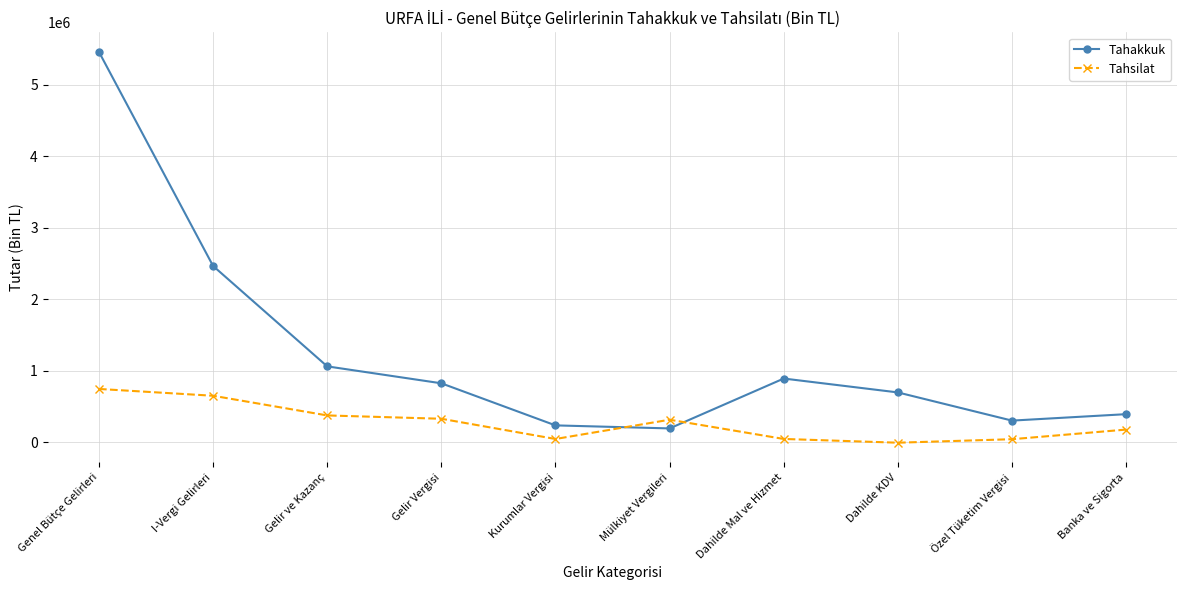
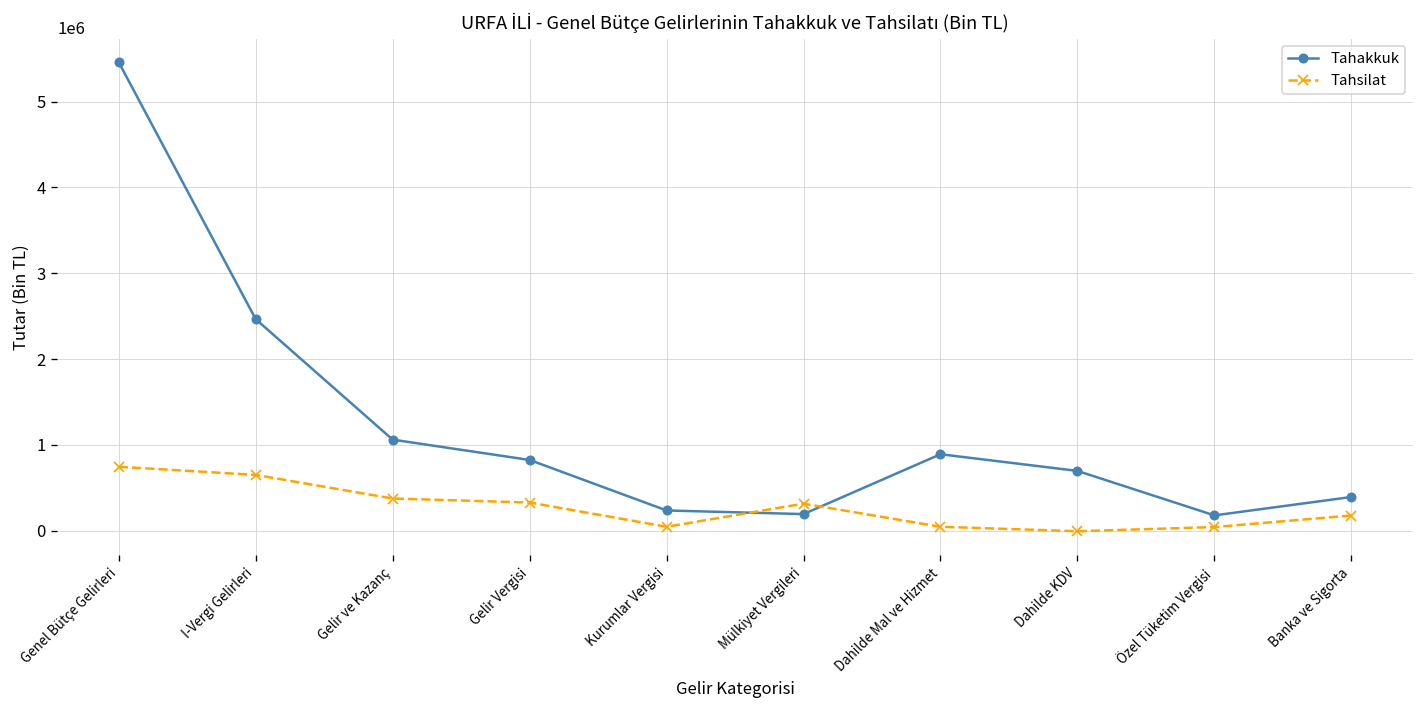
  {
    "Tahakkuk": {
      "Genel Bütçe Gelirleri": 5500000,
      "I-Vergi Gelirleri": 2500000,
      "Gelir ve Kazanç": 1100000,
      "Gelir Vergisi": 800000,
      "Kurumlar Vergisi": 200000,
      "Mülkiyet Vergileri": 200000,
      "Dahilde Mal ve Hizmet": 900000,
      "Dahilde KDV": 700000,
-     "Özel Tüketim Vergisi": 300000,
+     "Özel Tüketim Vergisi": 200000,
      "Banka ve Sigorta": 400000
    },
    "Tahsilat": {
      "Genel Bütçe Gelirleri": 700000,
      "I-Vergi Gelirleri": 700000,
      "Gelir ve Kazanç": 400000,
      "Gelir Vergisi": 300000,
      "Kurumlar Vergisi": 0,
      "Mülkiyet Vergileri": 300000,
      "Dahilde Mal ve Hizmet": 0,
      "Dahilde KDV": 0,
      "Özel Tüketim Vergisi": 0,
      "Banka ve Sigorta": 200000
    }
  }
